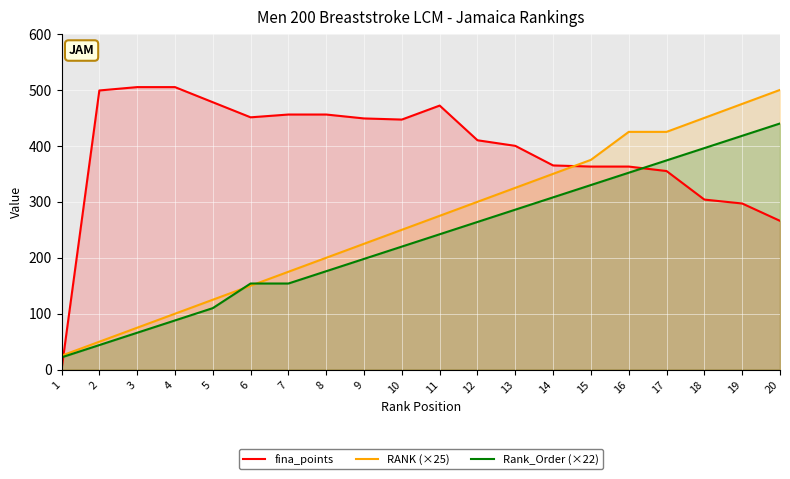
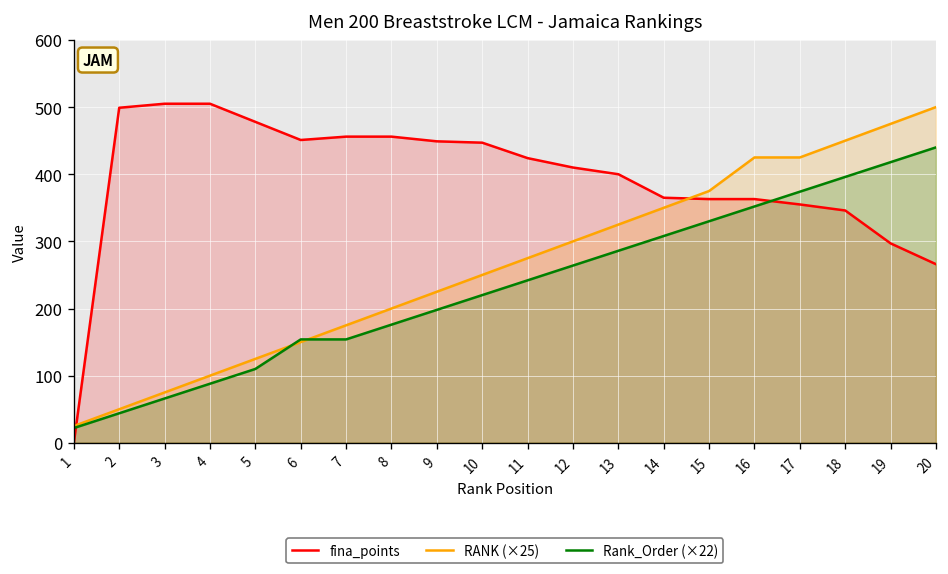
  {
    "fina_points": {
      "1": 0,
      "2": 500,
      "3": 510,
      "4": 510,
      "5": 480,
      "6": 450,
      "7": 460,
      "8": 460,
      "9": 450,
      "10": 450,
-     "11": 470,
+     "11": 420,
      "12": 410,
      "13": 400,
      "14": 370,
      "15": 360,
      "16": 360,
      "17": 360,
-     "18": 300,
+     "18": 350,
      "19": 300,
      "20": 270
    },
    "RANK (×25)": {
      "2": 50,
      "3": 80,
      "4": 100,
      "5": 130,
      "7": 180,
      "8": 200,
      "9": 230,
      "10": 250,
      "11": 280,
      "12": 300,
      "13": 330,
      "14": 350,
      "15": 380,
      "16": 430,
      "17": 430,
      "18": 450,
      "19": 480,
      "20": 500
    },
    "Rank_Order (×22)": {
      "2": 40,
      "3": 70,
      "4": 90,
      "5": 110,
      "7": 150,
      "8": 180,
      "9": 200,
      "10": 220,
      "11": 240,
      "12": 260,
      "13": 290,
      "14": 310,
      "15": 330,
      "16": 350,
      "17": 370,
      "18": 400,
      "19": 420,
      "20": 440
    }
  }
